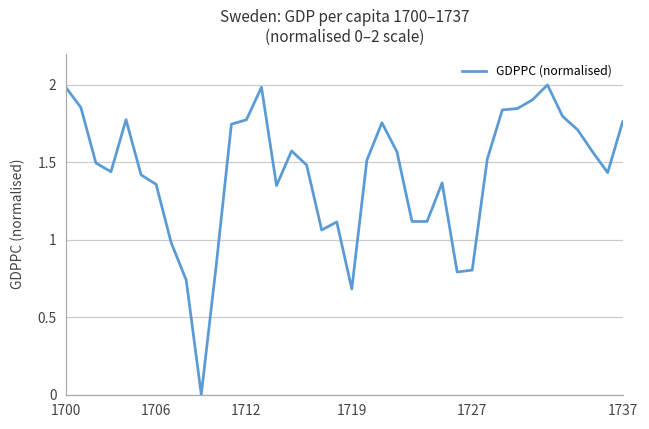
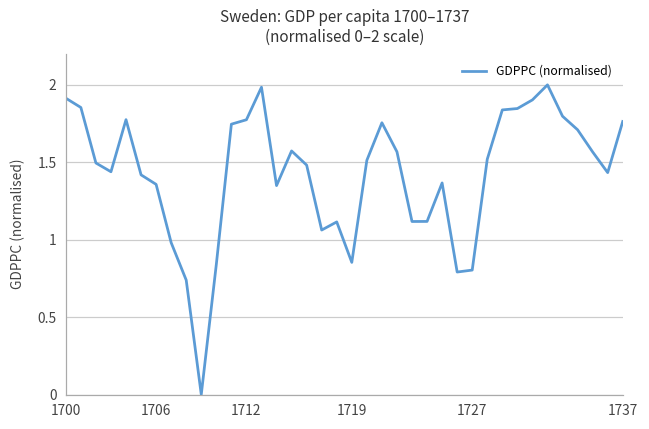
  {
    "GDPPC (normalised)": {
-     "1700": 1.98,
+     "1700": 1.91,
      "1706": 1.36,
      "1712": 1.77,
-     "1719": 0.68,
+     "1719": 0.85,
      "1727": 0.80,
      "1737": 1.76
    }
  }
